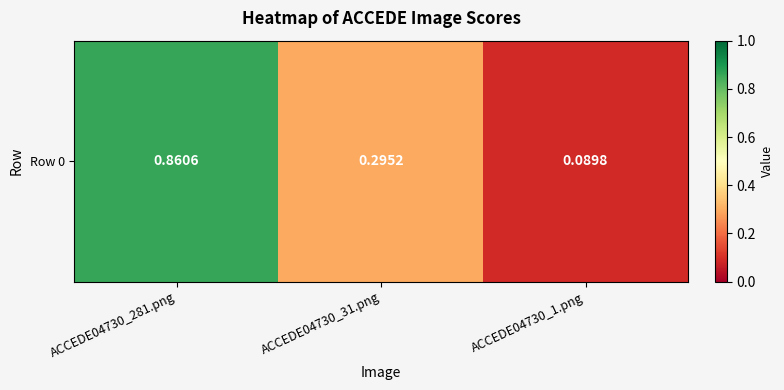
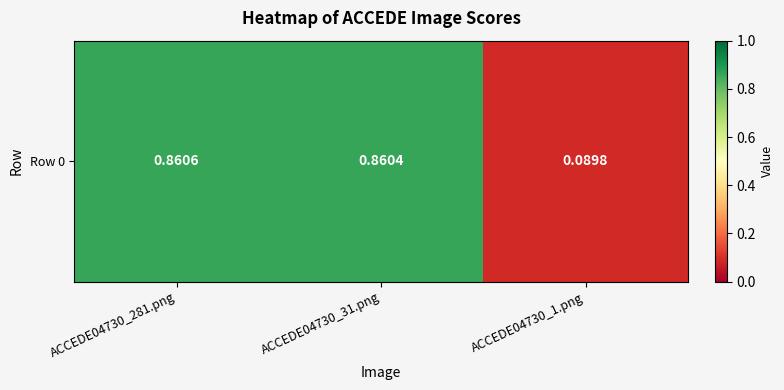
  {
    "Row 0": {
      "ACCEDE04730_281.png": 0.8606,
-     "ACCEDE04730_31.png": 0.2952,
+     "ACCEDE04730_31.png": 0.8604,
      "ACCEDE04730_1.png": 0.0898
    }
  }
